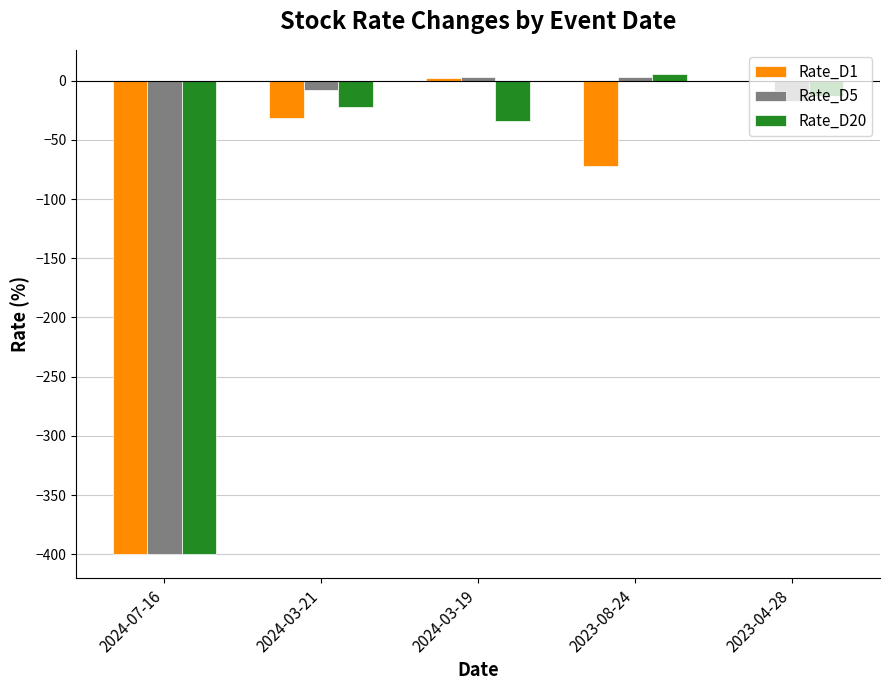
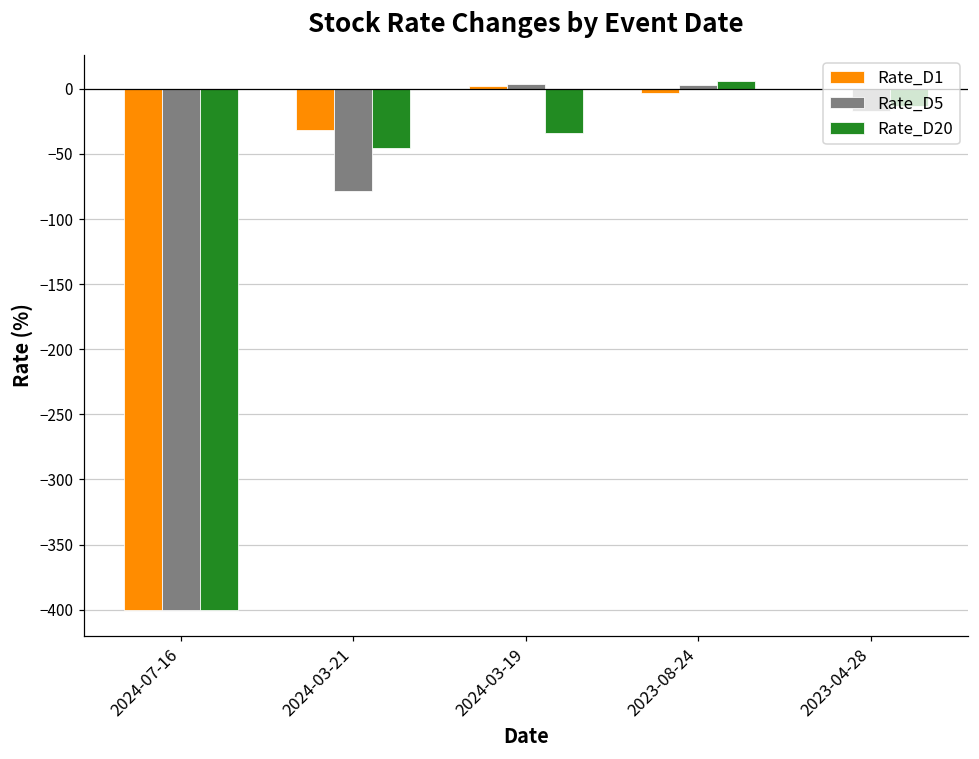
  {
    "Rate_D1": {
      "2024-07-16": -400,
      "2024-03-21": -31,
      "2024-03-19": 2,
-     "2023-08-24": -72
+     "2023-08-24": -3
    },
    "Rate_D5": {
      "2024-07-16": -400,
-     "2024-03-21": -8,
+     "2024-03-21": -79,
      "2024-03-19": 4,
      "2023-08-24": 3
    },
    "Rate_D20": {
      "2024-07-16": -400,
-     "2024-03-21": -22,
+     "2024-03-21": -46,
      "2024-03-19": -34,
      "2023-08-24": 6
    }
  }
